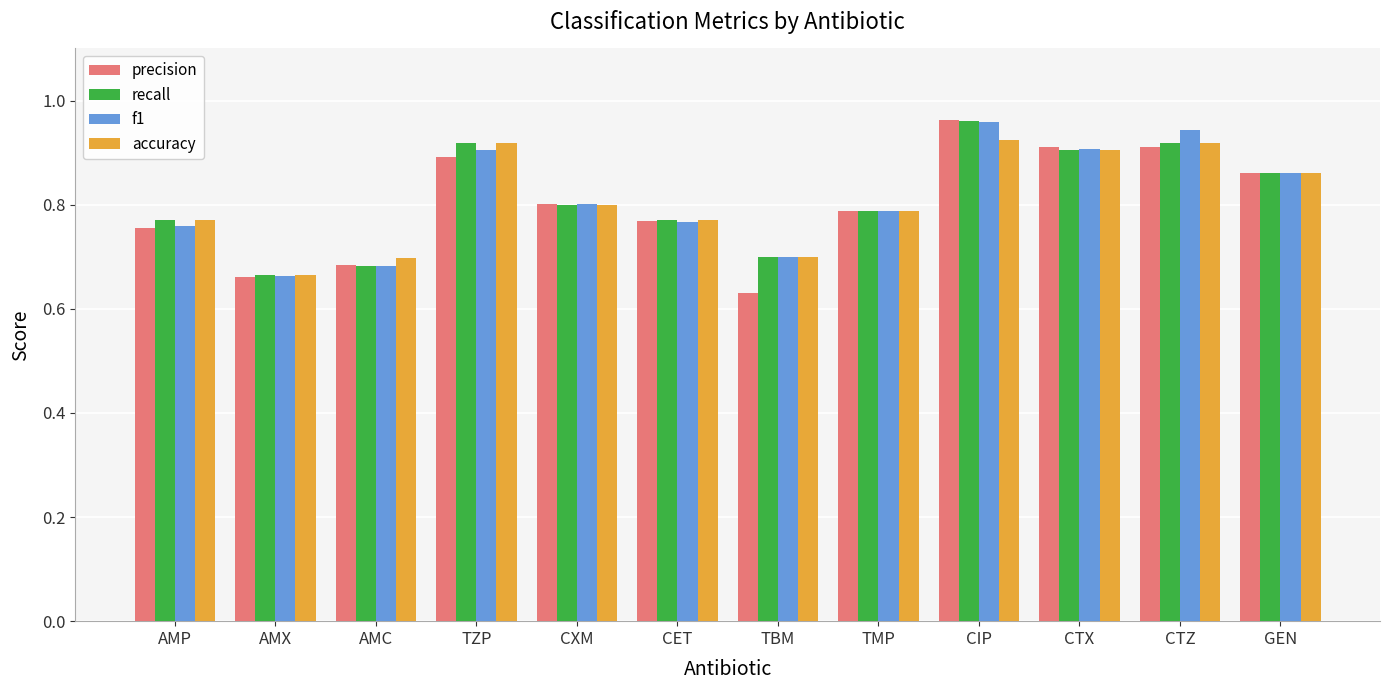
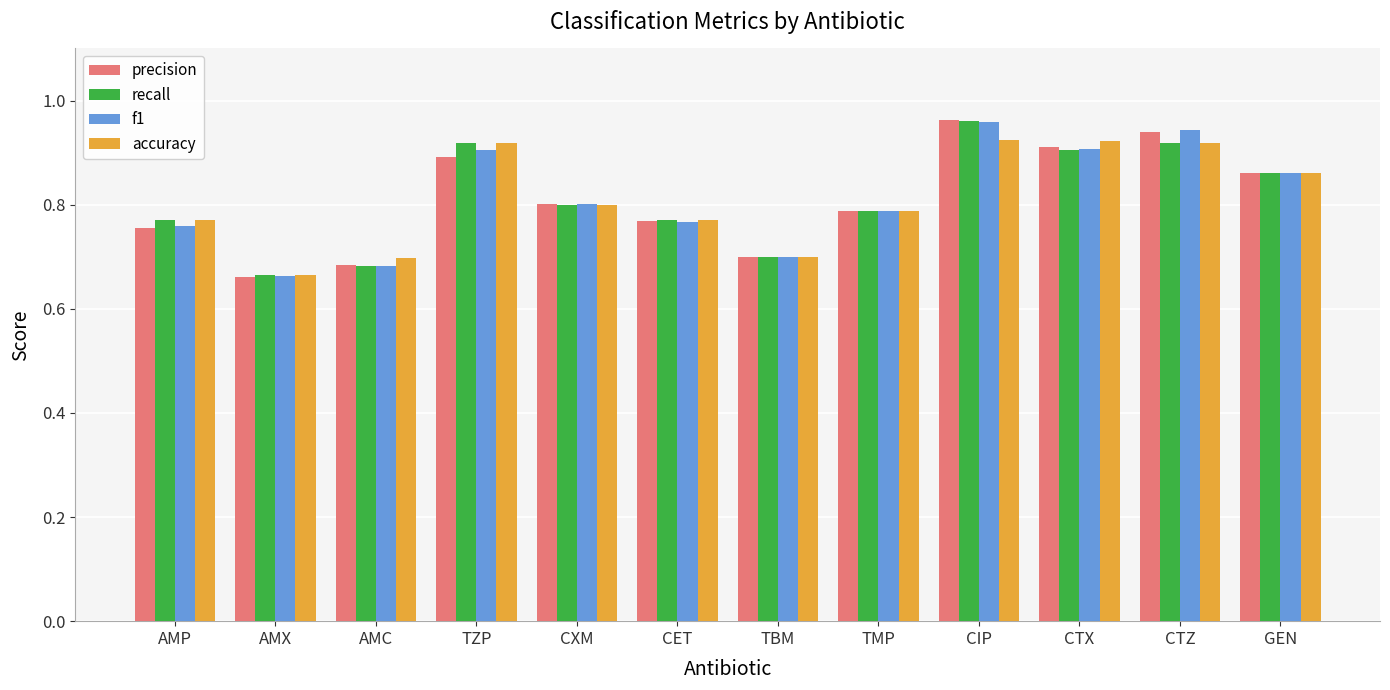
  {
    "precision": {
      "AMP": 0.76,
      "AMX": 0.66,
      "AMC": 0.68,
      "TZP": 0.89,
      "CXM": 0.80,
      "CET": 0.77,
-     "TBM": 0.63,
+     "TBM": 0.70,
      "TMP": 0.79,
      "CIP": 0.96,
      "CTX": 0.91,
-     "CTZ": 0.91,
+     "CTZ": 0.94,
      "GEN": 0.86
    },
    "recall": {
      "AMP": 0.77,
      "AMX": 0.67,
      "AMC": 0.68,
      "TZP": 0.92,
      "CXM": 0.80,
      "CET": 0.77,
      "TBM": 0.70,
      "TMP": 0.79,
      "CIP": 0.96,
      "CTX": 0.90,
      "CTZ": 0.92,
      "GEN": 0.86
    },
    "f1": {
      "AMP": 0.76,
      "AMX": 0.66,
      "AMC": 0.68,
      "TZP": 0.91,
      "CXM": 0.80,
      "CET": 0.77,
      "TBM": 0.70,
      "TMP": 0.79,
      "CIP": 0.96,
      "CTX": 0.91,
      "CTZ": 0.94,
      "GEN": 0.86
    },
    "accuracy": {
      "AMP": 0.77,
      "AMX": 0.67,
      "AMC": 0.70,
      "TZP": 0.92,
      "CXM": 0.80,
      "CET": 0.77,
      "TBM": 0.70,
      "TMP": 0.79,
      "CIP": 0.92,
-     "CTX": 0.90,
+     "CTX": 0.92,
      "CTZ": 0.92,
      "GEN": 0.86
    }
  }
